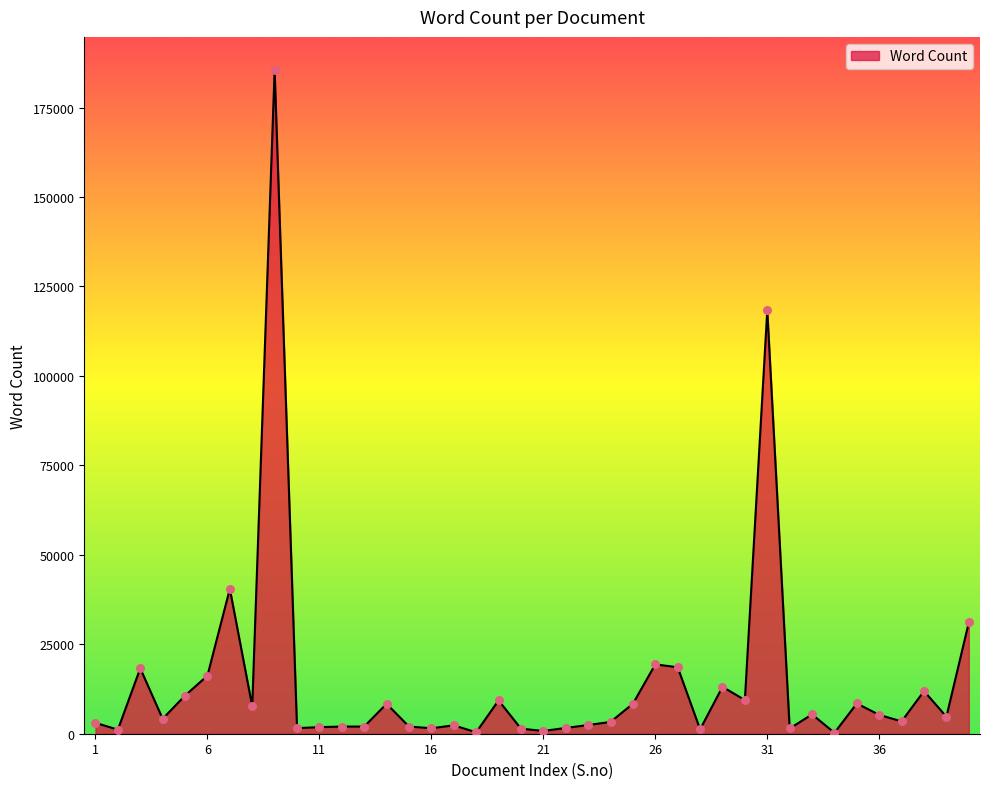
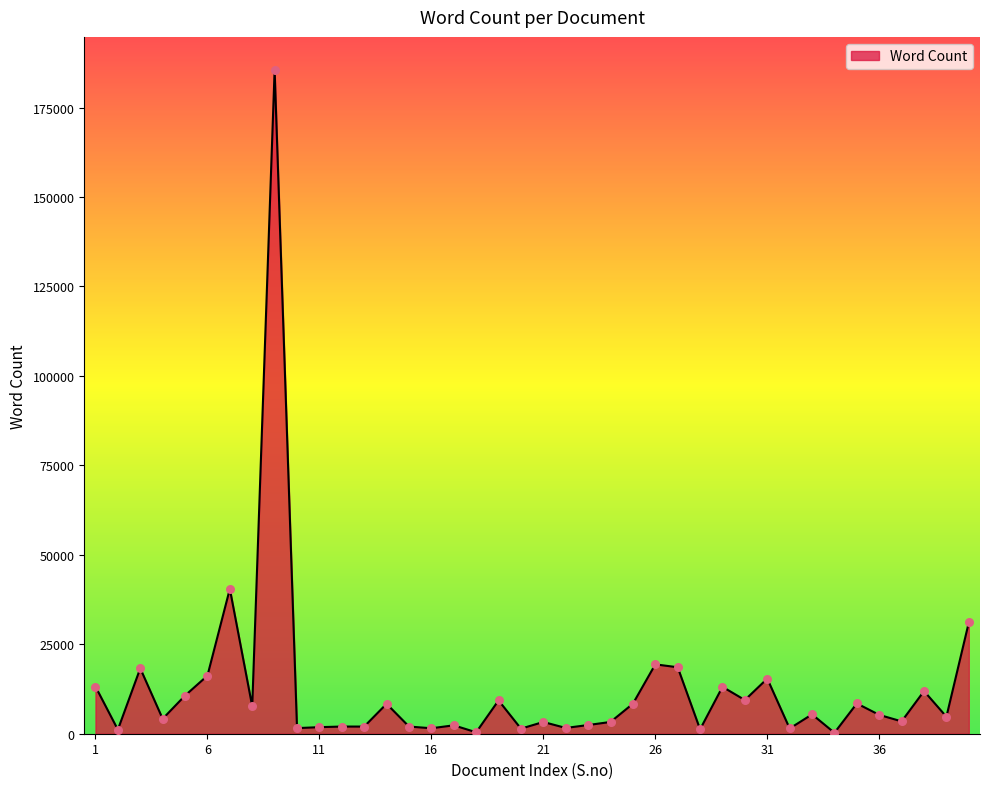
  {
-   "1": 3000,
+   "1": 13000,
    "6": 16000,
    "11": 2000,
    "16": 2000,
-   "21": 1000,
+   "21": 3000,
    "26": 19000,
-   "31": 118000,
+   "31": 15000,
    "36": 5000
  }
